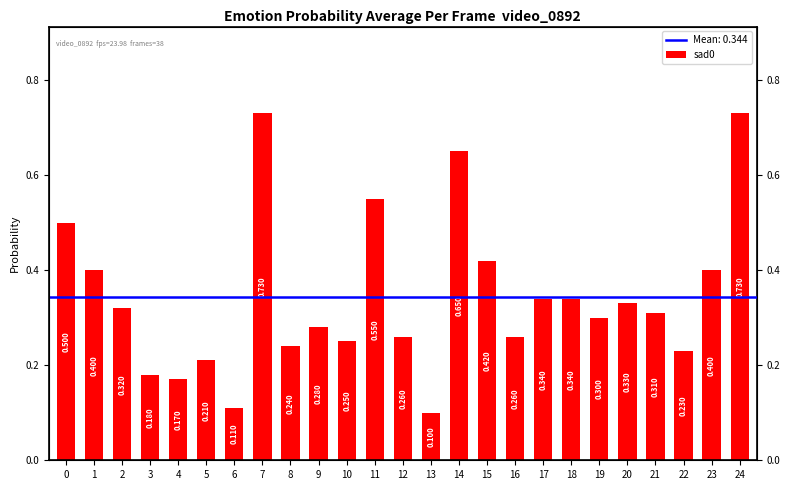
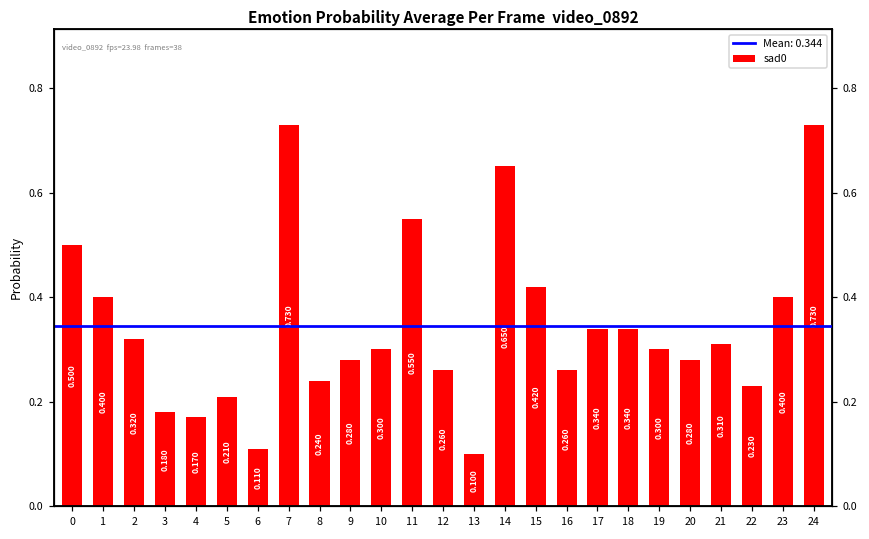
  {
    "0": 0.500,
    "1": 0.400,
    "2": 0.320,
    "3": 0.180,
    "4": 0.170,
    "5": 0.210,
    "6": 0.110,
    "7": 0.730,
    "8": 0.240,
    "9": 0.280,
-   "10": 0.250,
+   "10": 0.300,
    "11": 0.550,
    "12": 0.260,
    "13": 0.100,
    "14": 0.650,
    "15": 0.420,
    "16": 0.260,
    "17": 0.340,
    "18": 0.340,
    "19": 0.300,
-   "20": 0.330,
+   "20": 0.280,
    "21": 0.310,
    "22": 0.230,
    "23": 0.400,
    "24": 0.730
  }
